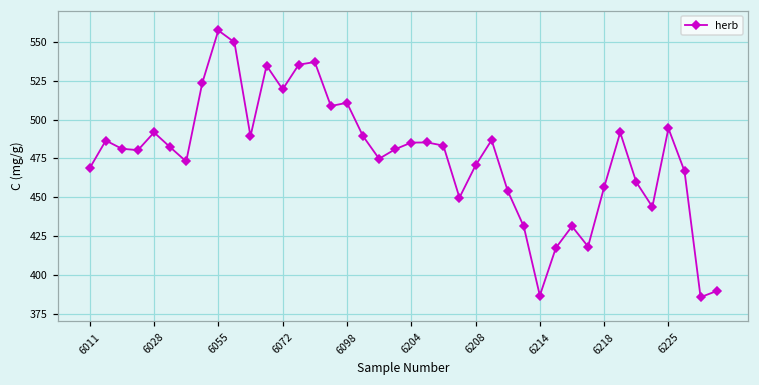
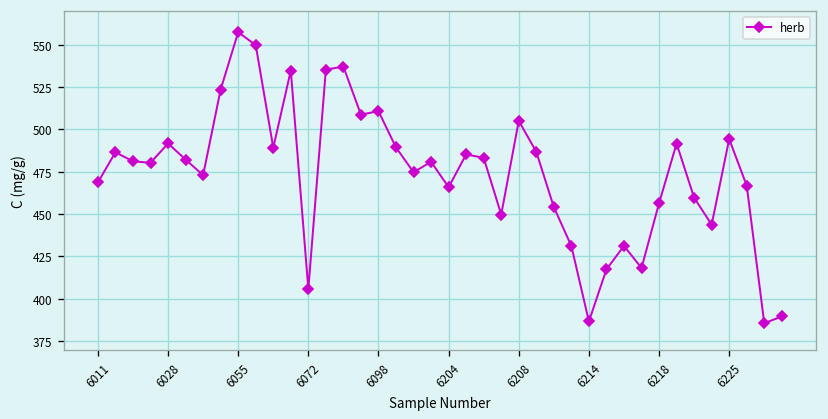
  {
    "6011": 469,
    "6028": 492,
    "6055": 557,
-   "6072": 520,
+   "6072": 406,
    "6098": 511,
-   "6204": 485,
-   "6208": 470,
+   "6204": 466,
+   "6208": 505,
    "6214": 387,
    "6218": 456,
    "6225": 494
  }
